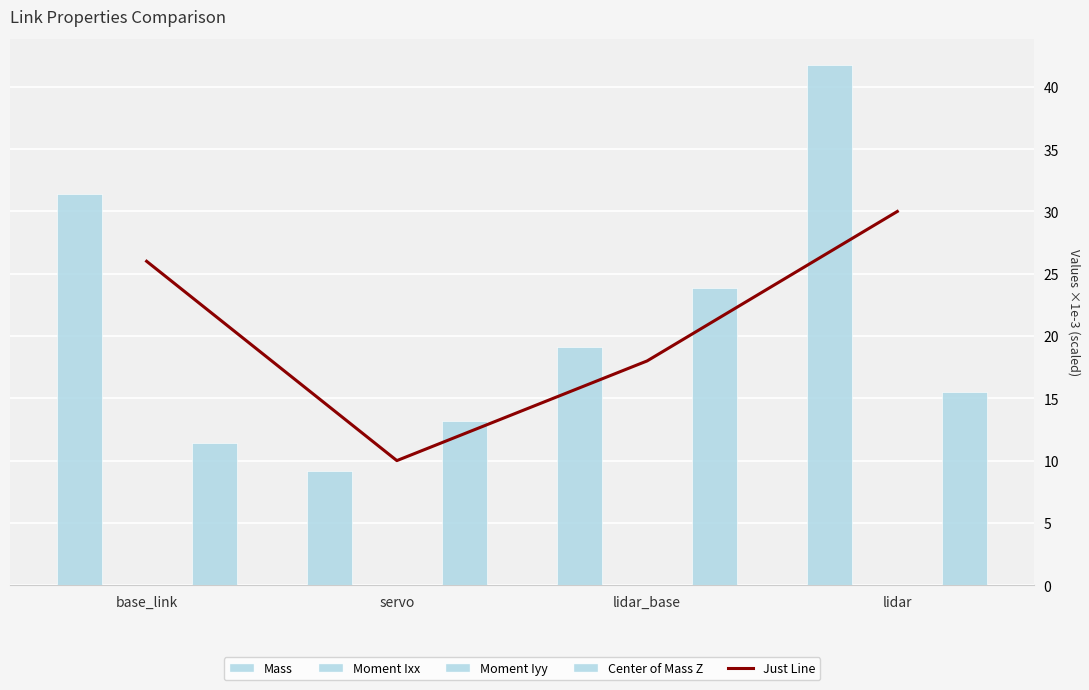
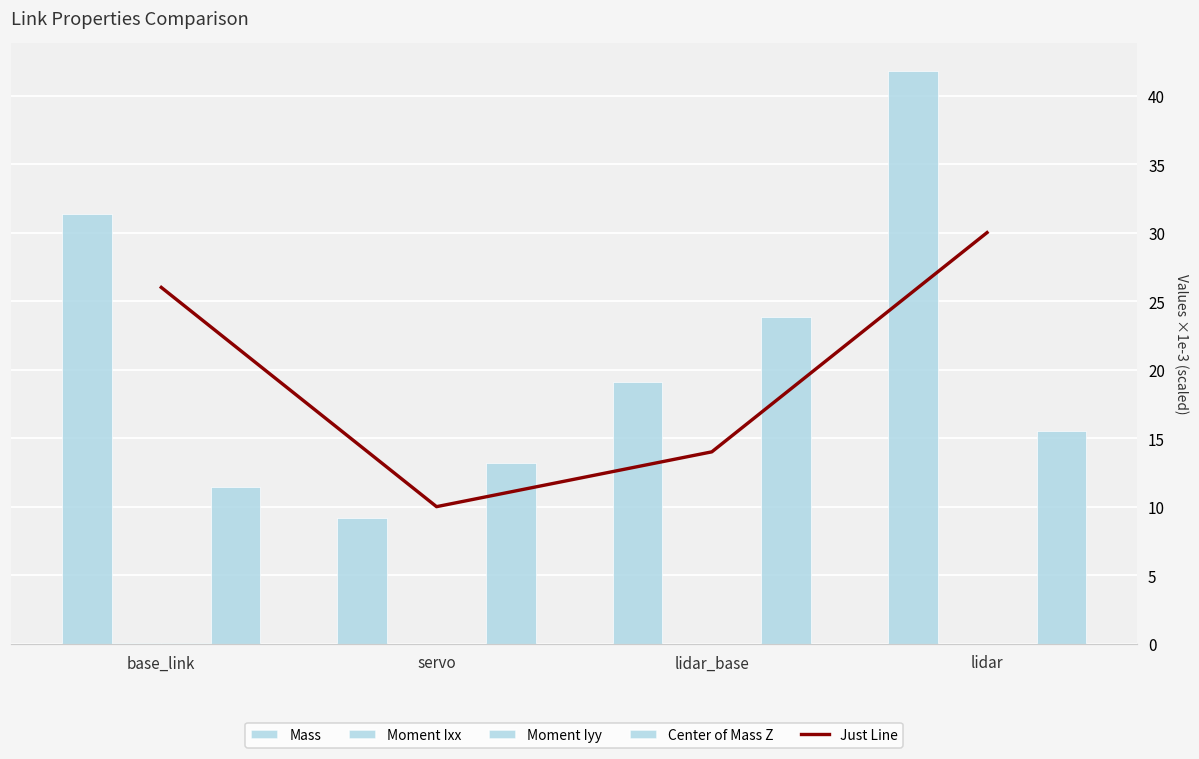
  {
    "Just Line": {
      "base_link": 26.0,
      "servo": 10.0,
-     "lidar_base": 18.0,
+     "lidar_base": 14.0,
      "lidar": 30.0
    }
  }
